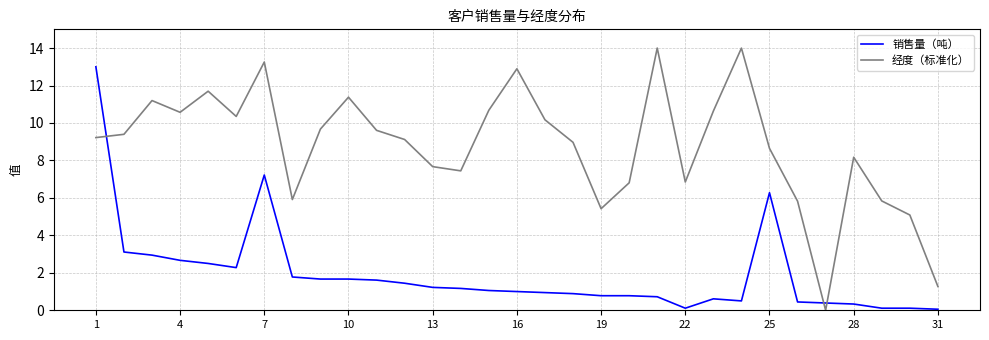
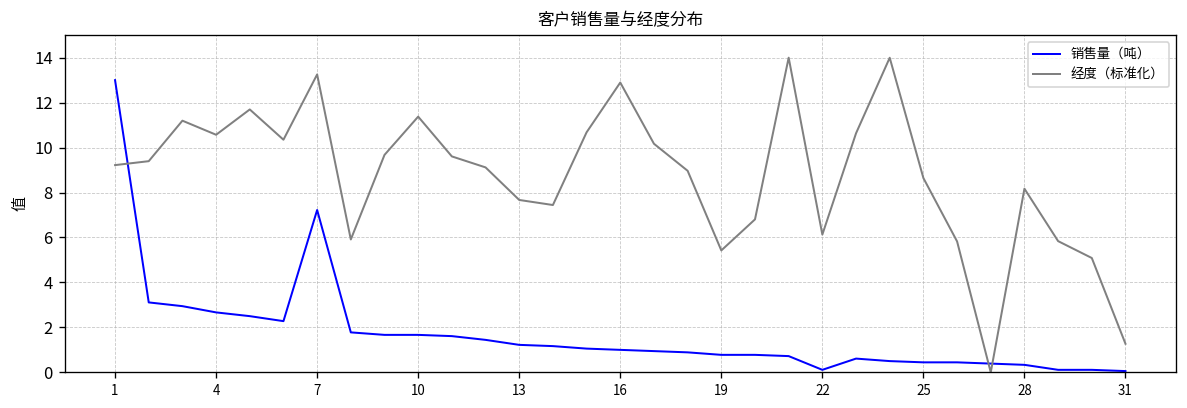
  {
    "销售量（吨）": {
      "1": 13.0,
      "4": 2.7,
      "7": 7.2,
      "10": 1.7,
      "13": 1.2,
      "16": 1.0,
      "19": 0.8,
      "22": 0.1,
-     "25": 6.3,
+     "25": 0.4,
      "28": 0.3,
      "31": 0.1
    },
    "经度（标准化）": {
      "1": 9.2,
      "4": 10.6,
      "7": 13.3,
      "10": 11.4,
      "13": 7.7,
      "16": 12.9,
      "19": 5.4,
-     "22": 6.8,
+     "22": 6.1,
      "25": 8.6,
      "28": 8.2,
      "31": 1.3
    }
  }
